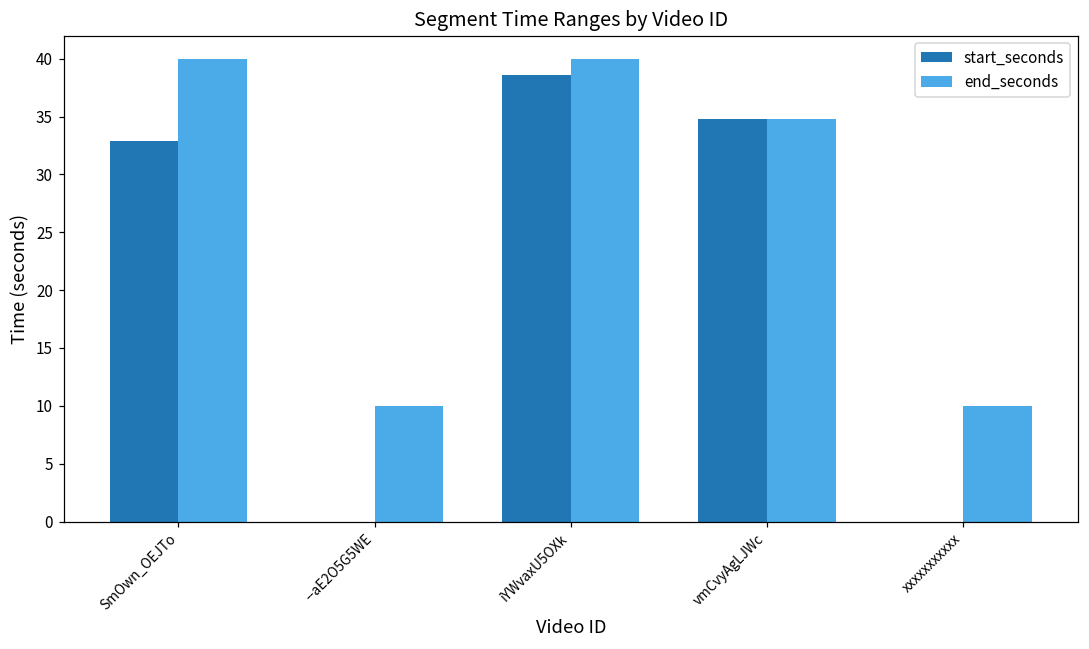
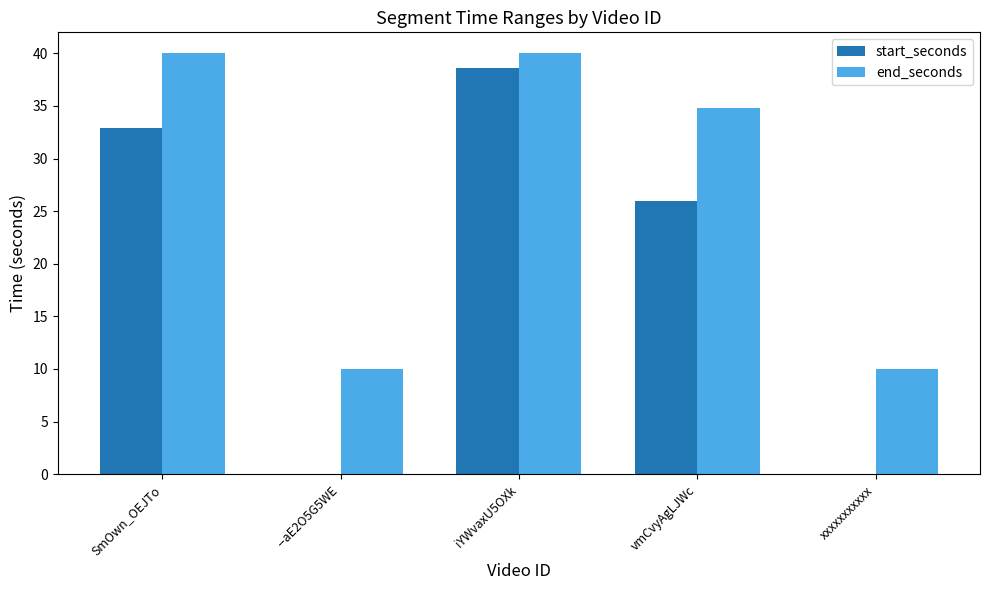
  {
    "start_seconds": {
      "SmOwn_OEJTo": 32.9,
      "--aE2O5G5WE": 0.0,
      "iYWvaxU5OXk": 38.6,
-     "vmCvyAgLJWc": 34.8,
+     "vmCvyAgLJWc": 26.0,
      "xxxxxxxxxxx": 0.0
    },
    "end_seconds": {
      "SmOwn_OEJTo": 40.0,
      "--aE2O5G5WE": 10.0,
      "iYWvaxU5OXk": 40.0,
      "vmCvyAgLJWc": 34.8,
      "xxxxxxxxxxx": 10.0
    }
  }
